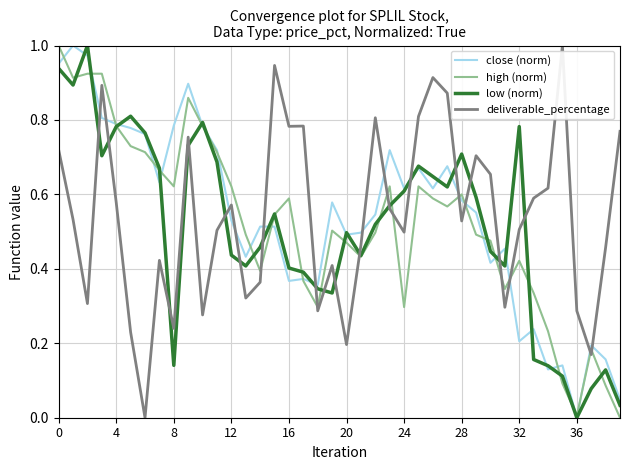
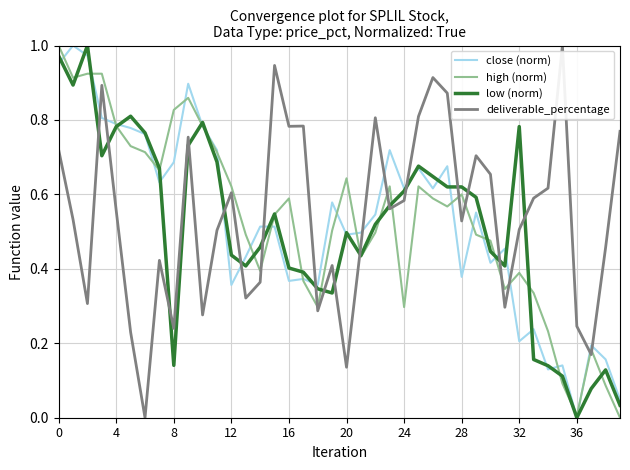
  {
    "close (norm)": {
      "0": 0.95,
-     "8": 0.78,
-     "12": 0.53,
+     "8": 0.69,
+     "12": 0.36,
      "16": 0.37,
      "24": 0.62,
-     "28": 0.58,
+     "28": 0.38,
      "32": 0.21
    },
    "high (norm)": {
      "0": 1.00,
-     "8": 0.62,
+     "8": 0.83,
      "12": 0.62,
      "16": 0.59,
-     "20": 0.47,
+     "20": 0.64,
      "24": 0.30,
      "28": 0.60,
-     "32": 0.42
+     "32": 0.39
    },
    "low (norm)": {
-     "0": 0.94,
+     "0": 0.97,
      "8": 0.14,
      "12": 0.44,
      "16": 0.40,
      "24": 0.61,
-     "28": 0.71,
+     "28": 0.62,
      "32": 0.78
    },
    "deliverable_percentage": {
      "0": 0.72,
-     "4": 0.58,
+     "4": 0.56,
      "8": 0.24,
-     "12": 0.57,
+     "12": 0.60,
      "16": 0.78,
-     "20": 0.20,
-     "24": 0.50,
+     "20": 0.14,
+     "24": 0.58,
      "28": 0.53,
      "32": 0.51,
-     "36": 0.29
+     "36": 0.25
    }
  }
